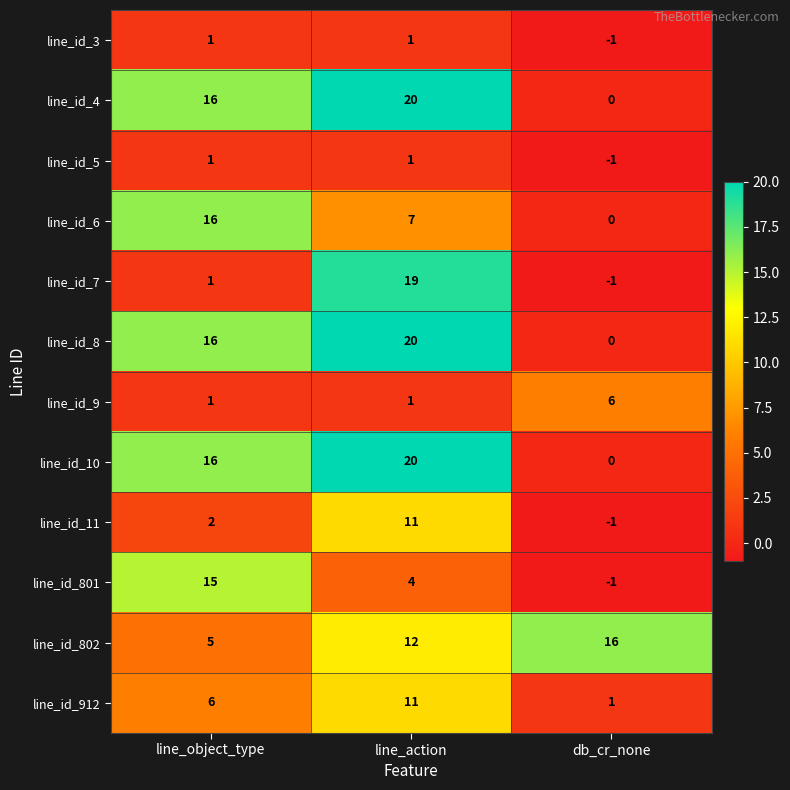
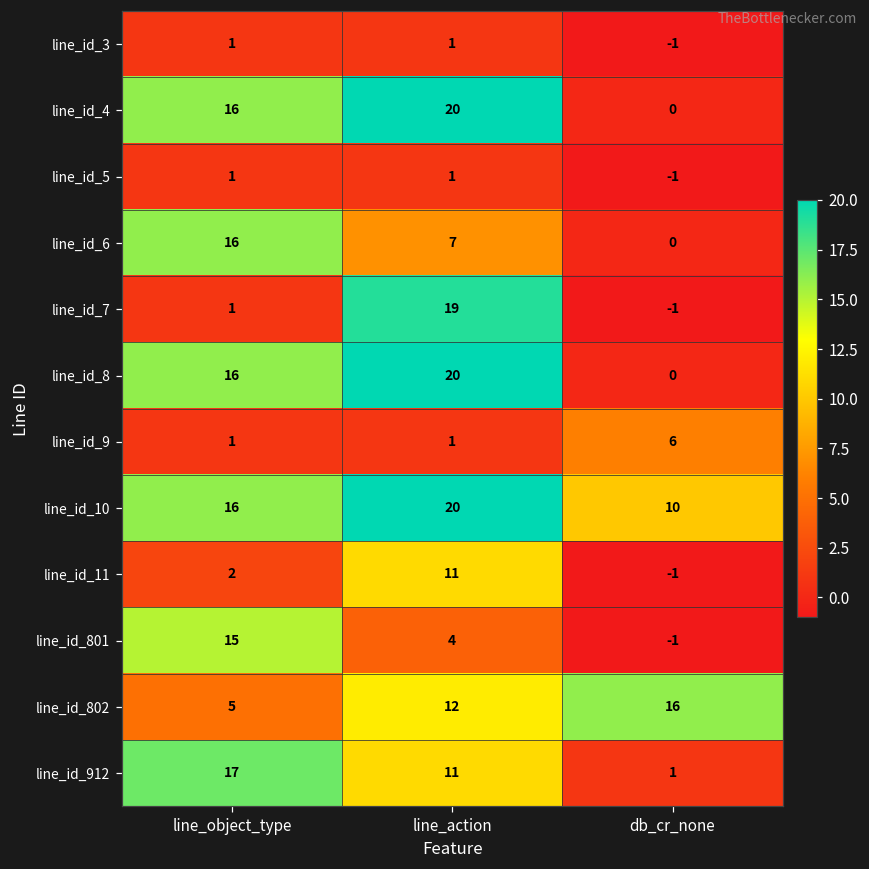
  {
    "line_id_3": {
      "line_object_type": 1,
      "line_action": 1,
      "db_cr_none": -1
    },
    "line_id_4": {
      "line_object_type": 16,
      "line_action": 20,
      "db_cr_none": 0
    },
    "line_id_5": {
      "line_object_type": 1,
      "line_action": 1,
      "db_cr_none": -1
    },
    "line_id_6": {
      "line_object_type": 16,
      "line_action": 7,
      "db_cr_none": 0
    },
    "line_id_7": {
      "line_object_type": 1,
      "line_action": 19,
      "db_cr_none": -1
    },
    "line_id_8": {
      "line_object_type": 16,
      "line_action": 20,
      "db_cr_none": 0
    },
    "line_id_9": {
      "line_object_type": 1,
      "line_action": 1,
      "db_cr_none": 6
    },
    "line_id_10": {
      "line_object_type": 16,
      "line_action": 20,
-     "db_cr_none": 0
+     "db_cr_none": 10
    },
    "line_id_11": {
      "line_object_type": 2,
      "line_action": 11,
      "db_cr_none": -1
    },
    "line_id_801": {
      "line_object_type": 15,
      "line_action": 4,
      "db_cr_none": -1
    },
    "line_id_802": {
      "line_object_type": 5,
      "line_action": 12,
      "db_cr_none": 16
    },
    "line_id_912": {
-     "line_object_type": 6,
+     "line_object_type": 17,
      "line_action": 11,
      "db_cr_none": 1
    }
  }
